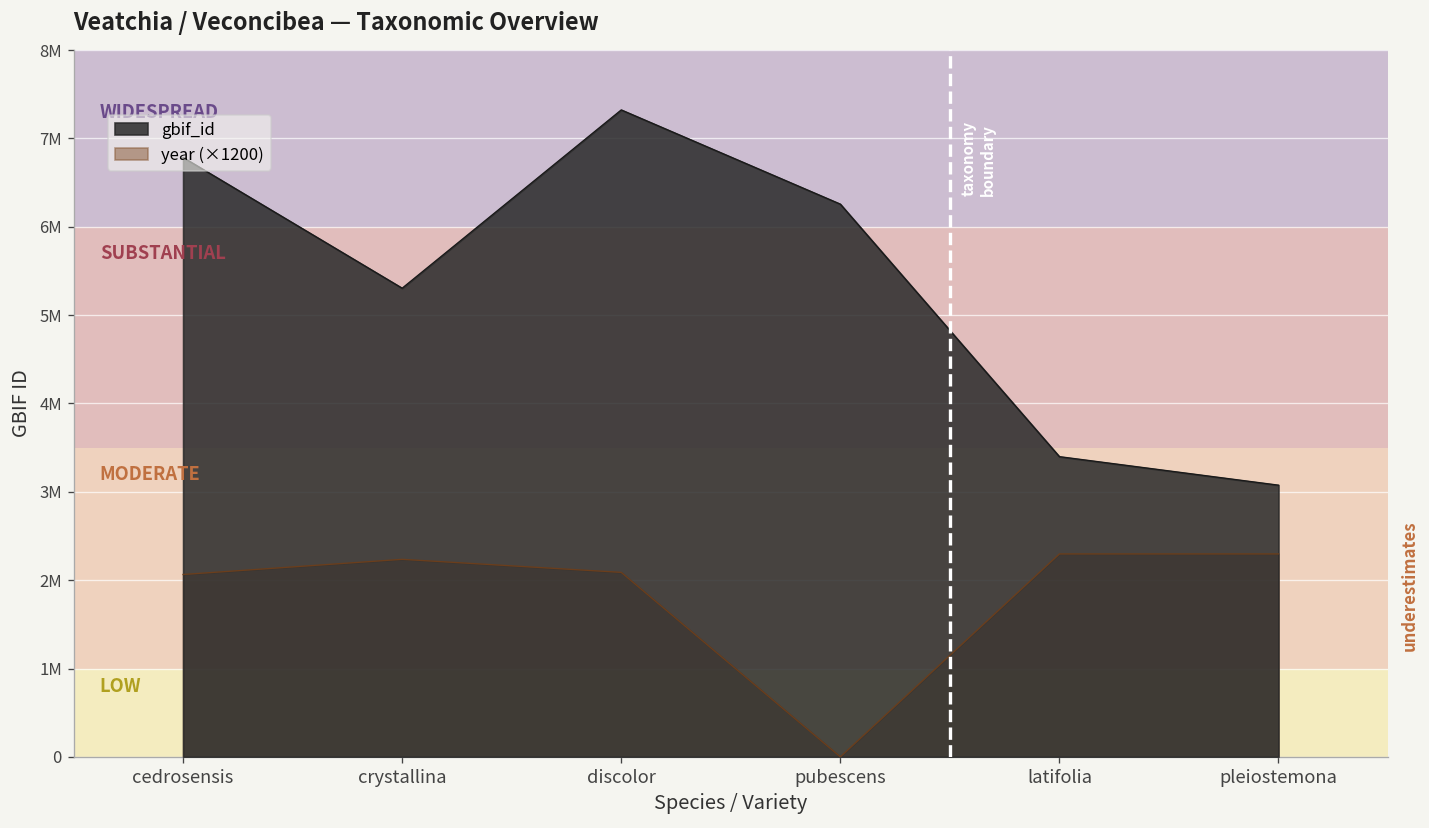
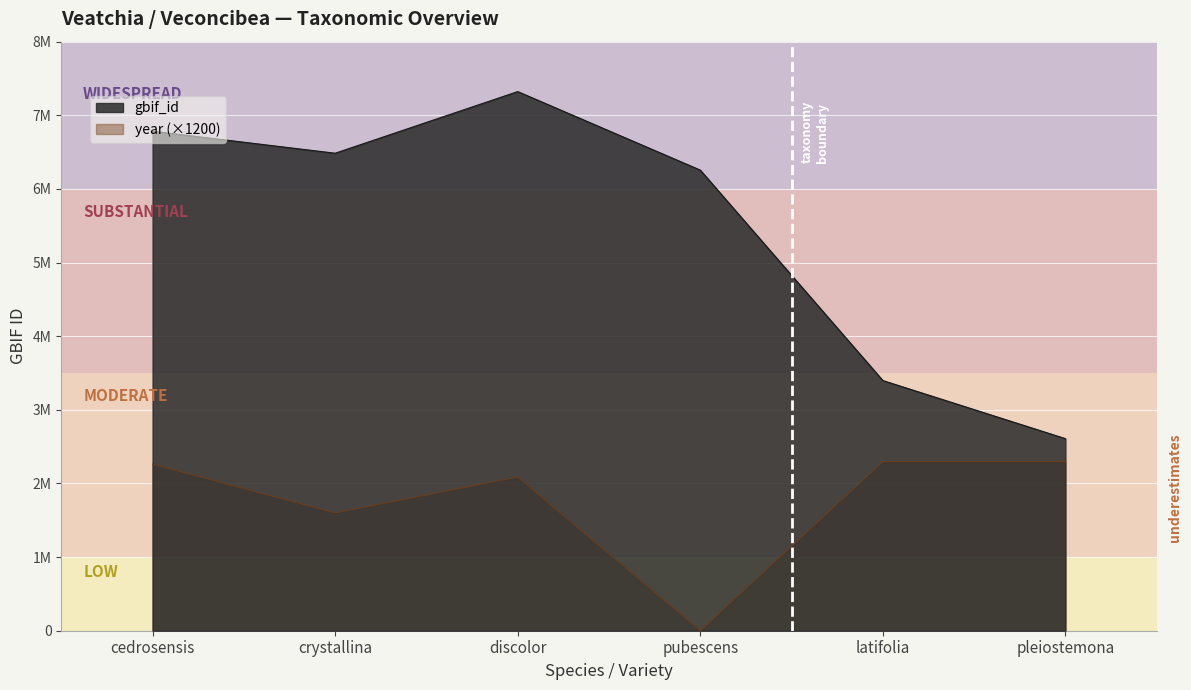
  {
    "gbif_id": {
-     "crystallina": 5300000,
+     "crystallina": 6500000,
      "discolor": 7300000,
      "pubescens": 6300000,
      "latifolia": 3400000,
-     "pleiostemona": 3100000
+     "pleiostemona": 2600000
    },
    "year (×1200)": {
-     "cedrosensis": 2100000,
-     "crystallina": 2200000,
+     "cedrosensis": 2300000,
+     "crystallina": 1600000,
      "discolor": 2100000,
      "pubescens": 0,
      "latifolia": 2300000,
      "pleiostemona": 2300000
    }
  }
